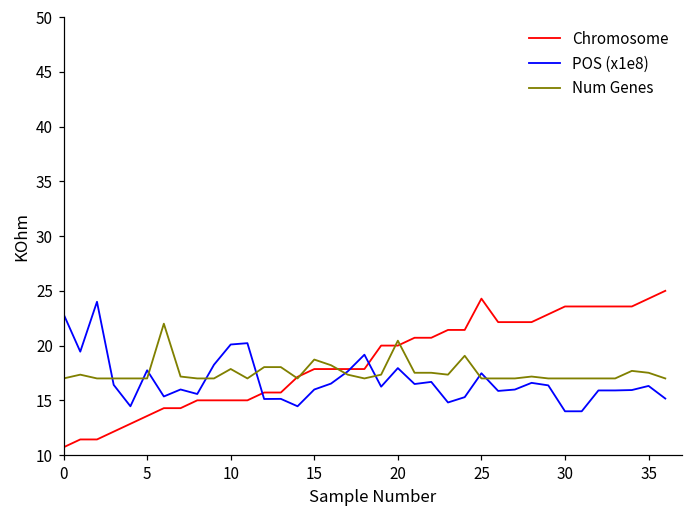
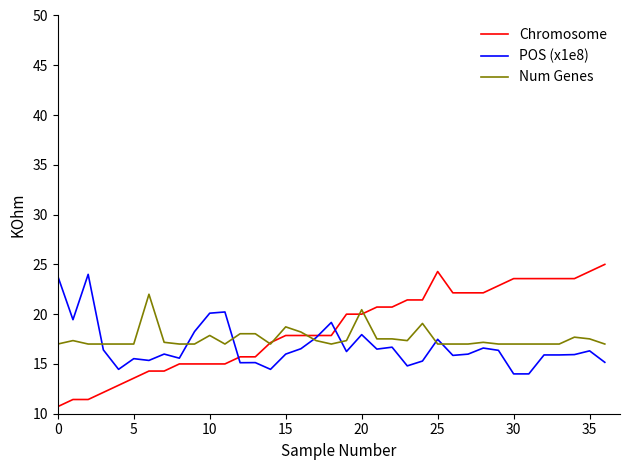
  {
    "Chromosome": {
      "0": 11,
      "5": 14,
      "10": 15,
      "15": 18,
      "20": 20,
      "25": 24,
      "30": 24,
      "35": 24
    },
    "POS (x1e8)": {
-     "0": 23,
-     "5": 18,
+     "0": 24,
+     "5": 16,
      "10": 20,
      "15": 16,
      "20": 18,
      "25": 17,
      "30": 14,
      "35": 16
    },
    "Num Genes": {
      "0": 17,
      "5": 17,
      "10": 18,
      "15": 19,
      "20": 20,
      "25": 17,
      "30": 17,
      "35": 18
    }
  }
